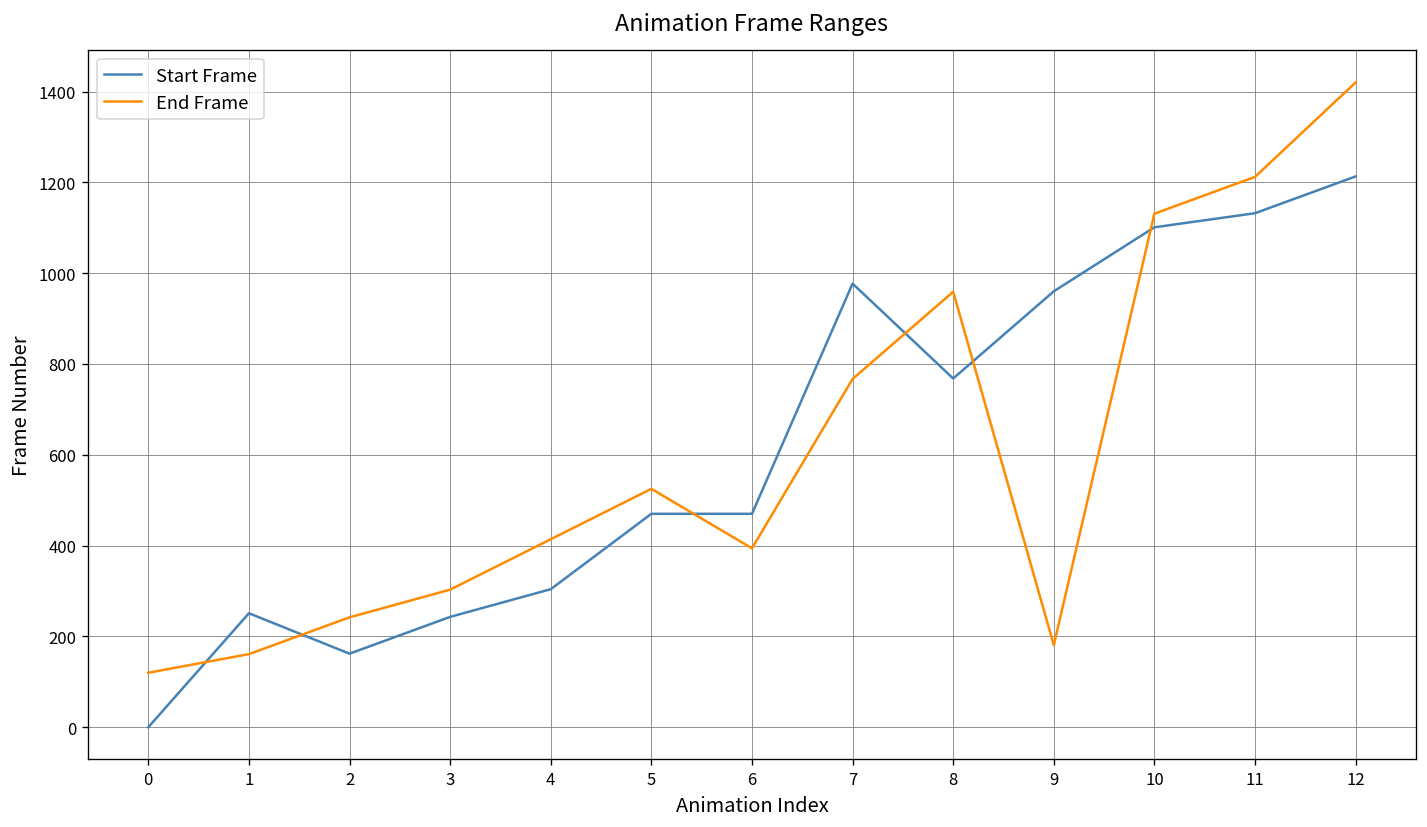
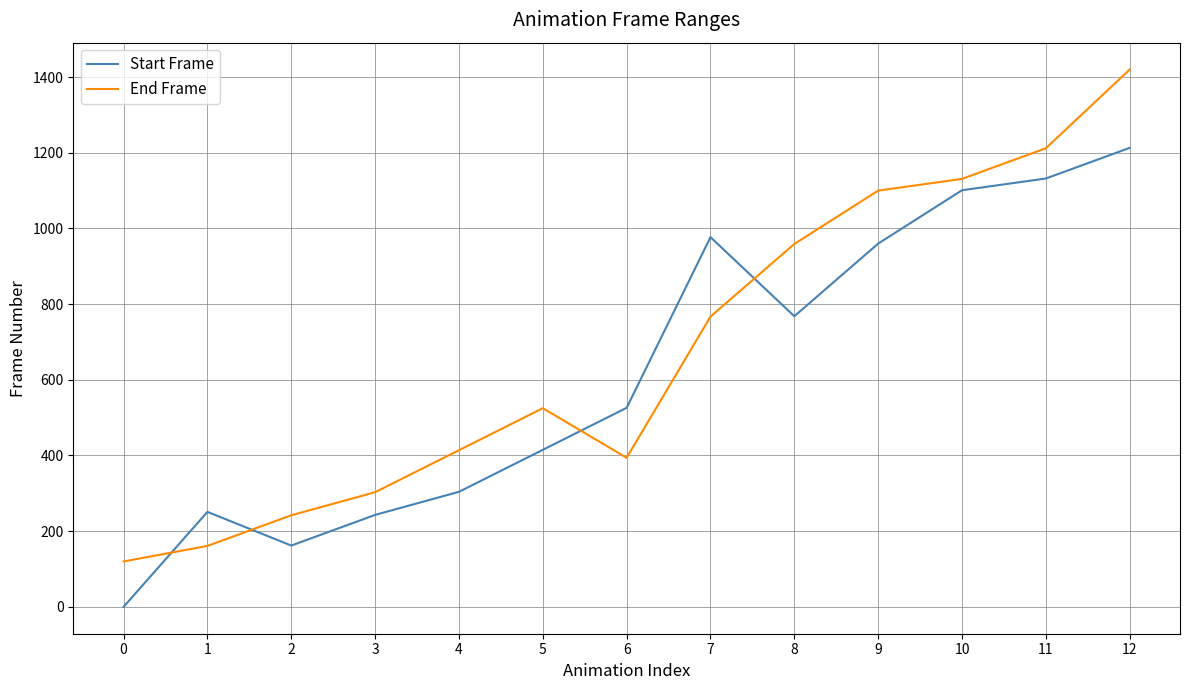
  {
    "Start Frame": {
      "0": 0,
      "1": 250,
      "2": 160,
      "3": 240,
      "4": 300,
-     "5": 470,
-     "6": 470,
+     "5": 420,
+     "6": 530,
      "7": 980,
      "8": 770,
      "9": 960,
      "10": 1100,
      "11": 1130,
      "12": 1210
    },
    "End Frame": {
      "0": 120,
      "1": 160,
      "2": 240,
      "3": 300,
      "4": 410,
      "5": 530,
      "6": 390,
      "7": 770,
      "8": 960,
-     "9": 180,
+     "9": 1100,
      "10": 1130,
      "11": 1210,
      "12": 1420
    }
  }
